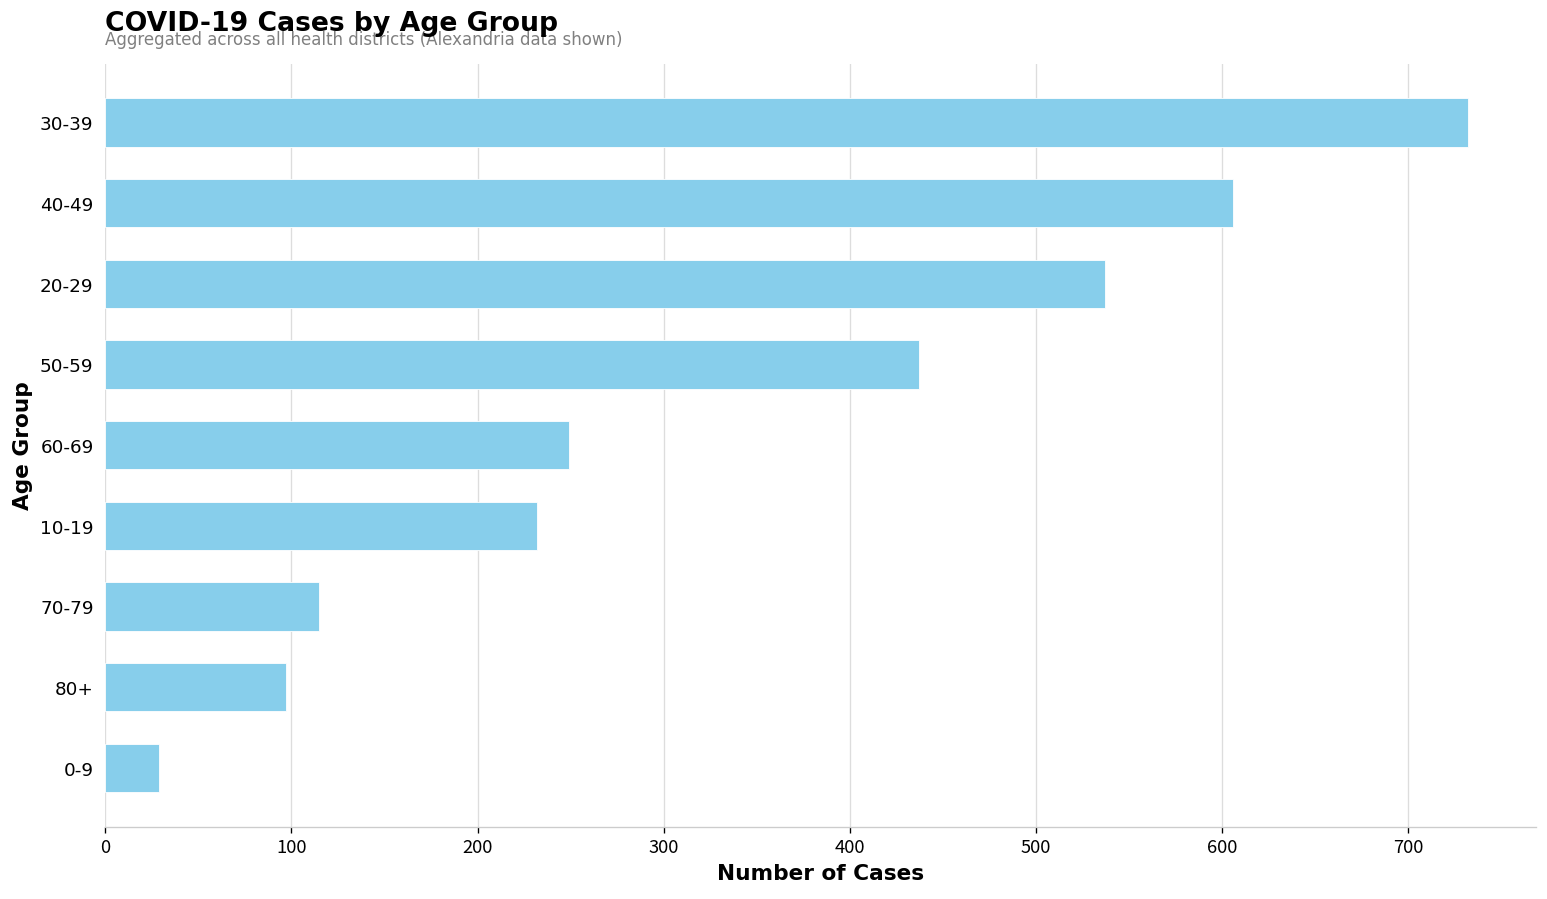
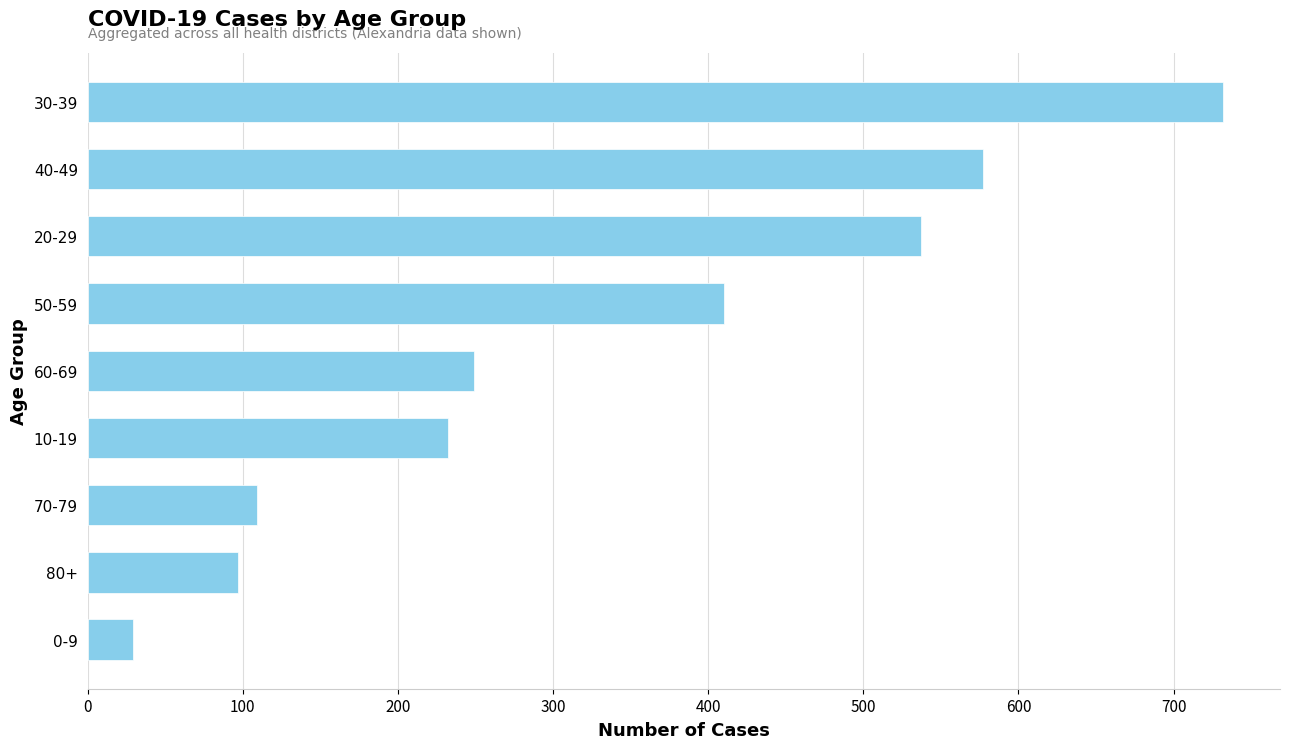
  {
    "30-39": 732,
-   "40-49": 606,
+   "40-49": 577,
    "20-29": 537,
-   "50-59": 437,
+   "50-59": 410,
    "60-69": 249,
    "10-19": 232,
-   "70-79": 115,
+   "70-79": 109,
    "80+": 97,
    "0-9": 29
  }
